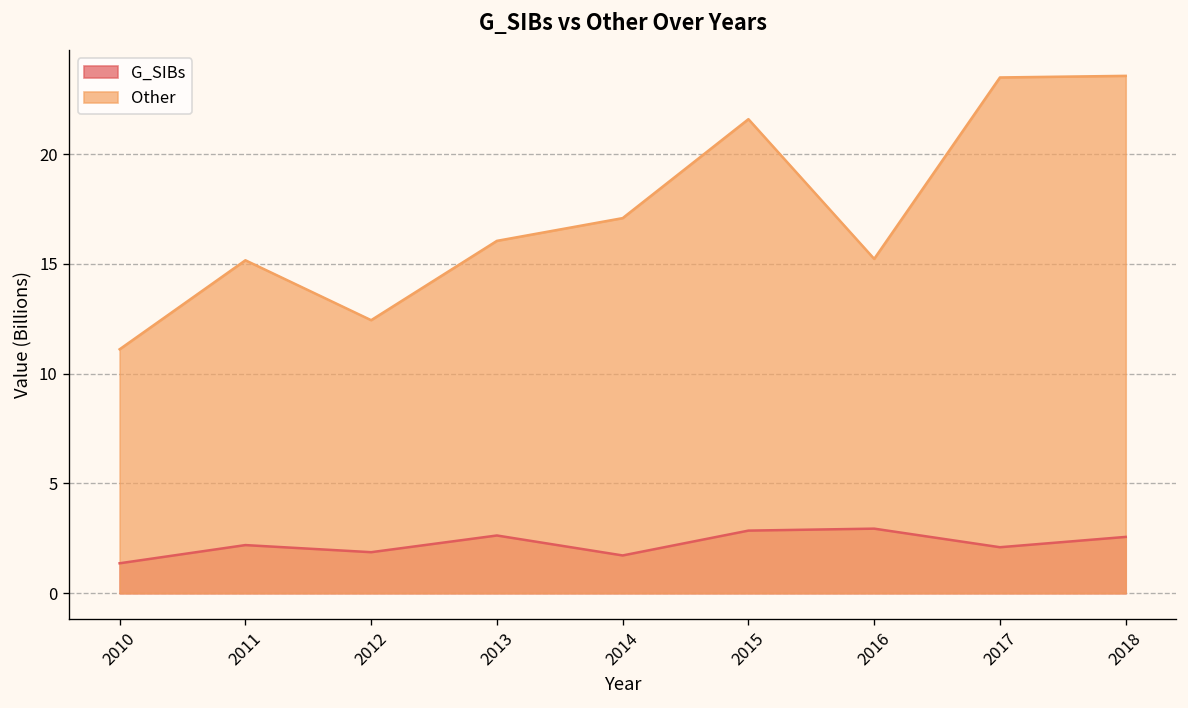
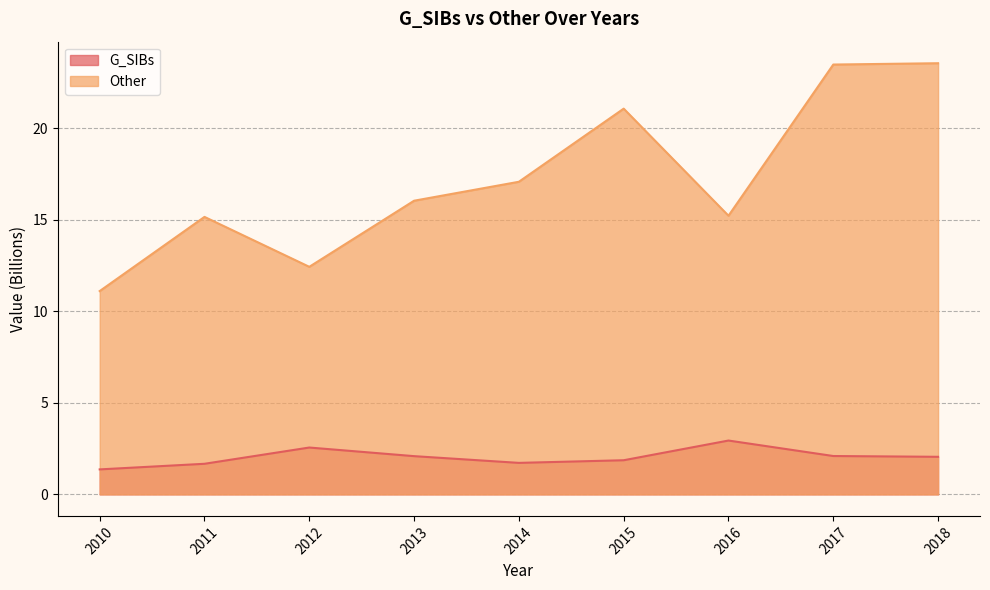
  {
    "G_SIBs": {
      "2010": 1.4,
-     "2011": 2.2,
-     "2012": 1.9,
-     "2013": 2.6,
+     "2011": 1.7,
+     "2012": 2.6,
+     "2013": 2.1,
      "2014": 1.7,
-     "2015": 2.9,
+     "2015": 1.9,
      "2016": 2.9,
      "2017": 2.1,
-     "2018": 2.6
+     "2018": 2.1
    },
    "Other": {
      "2010": 11.1,
      "2011": 15.2,
      "2012": 12.4,
      "2013": 16.1,
      "2014": 17.1,
-     "2015": 21.6,
+     "2015": 21.1,
      "2016": 15.2,
      "2017": 23.5,
      "2018": 23.6
    }
  }
